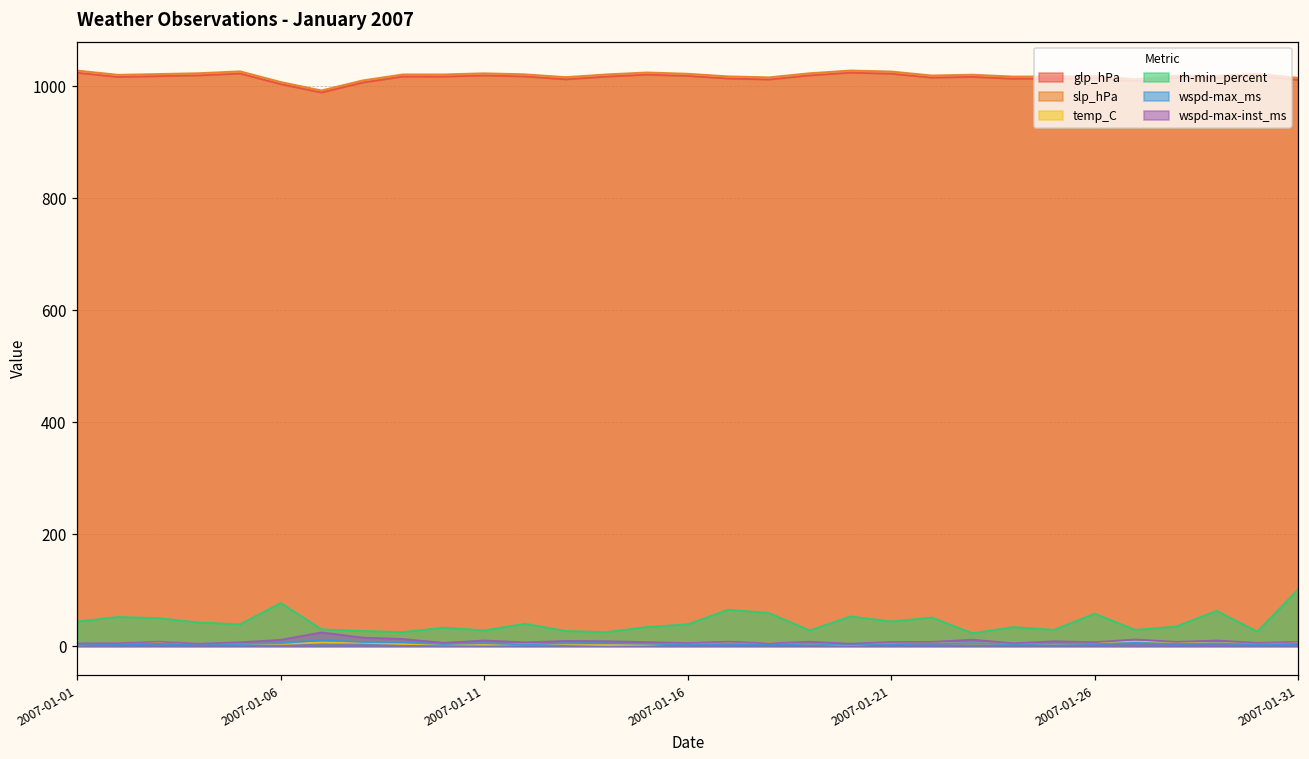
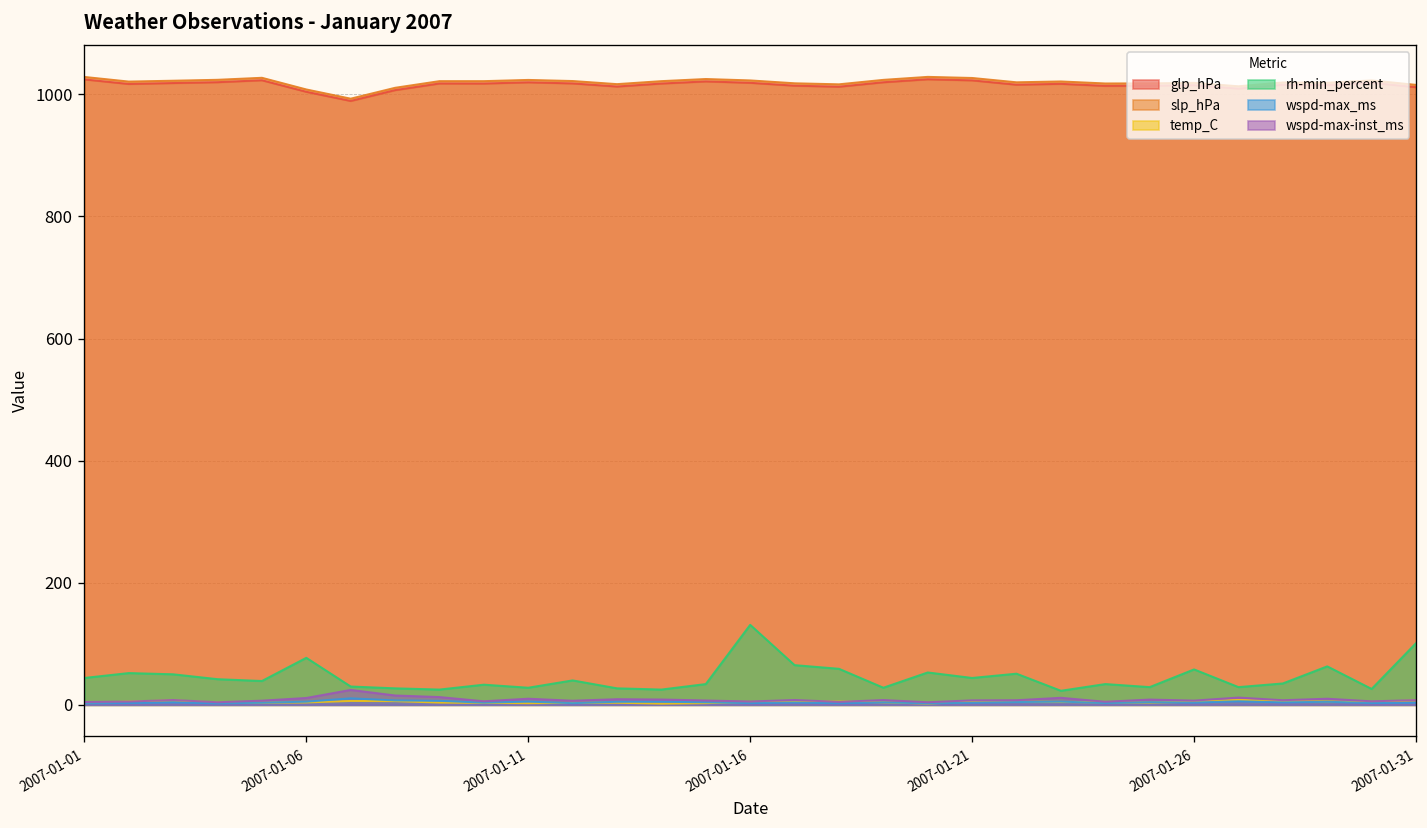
  {
    "rh-min_percent": {
      "2007-01-01": 40,
      "2007-01-06": 80,
      "2007-01-11": 30,
-     "2007-01-16": 40,
+     "2007-01-16": 130,
      "2007-01-21": 40,
      "2007-01-26": 60,
      "2007-01-31": 100
    },
    "wspd-max-inst_ms": {
      "2007-01-06": 10
    }
  }
